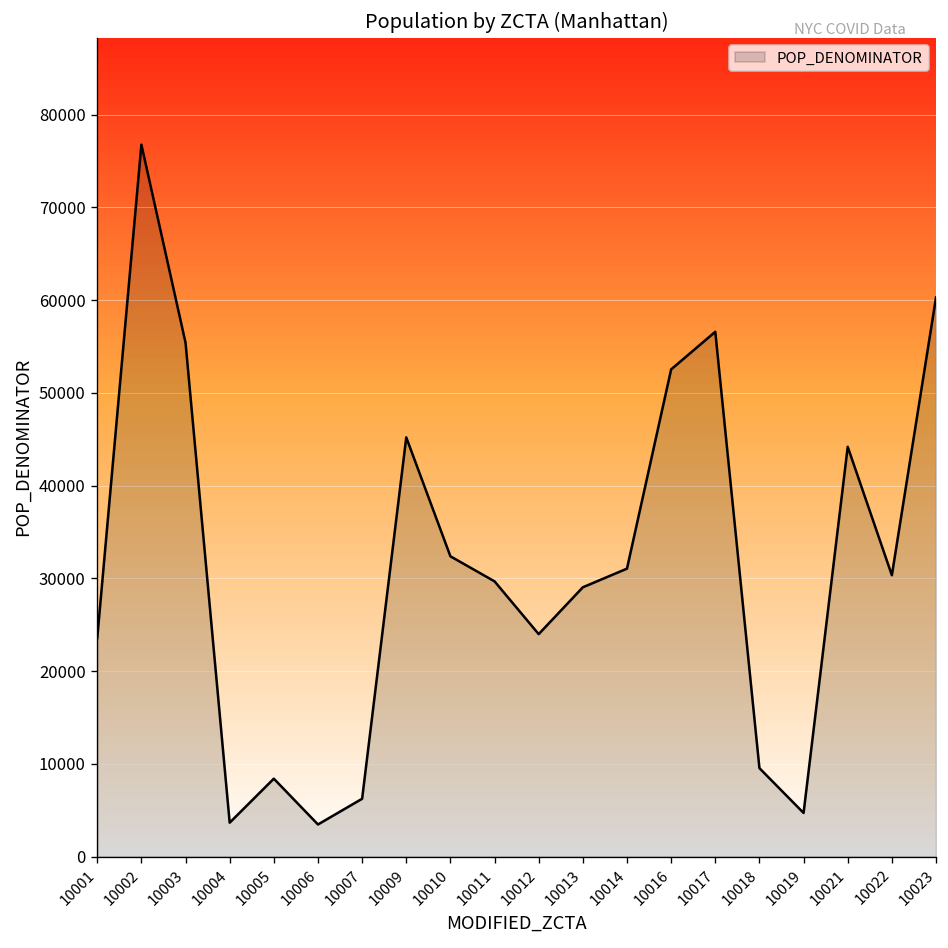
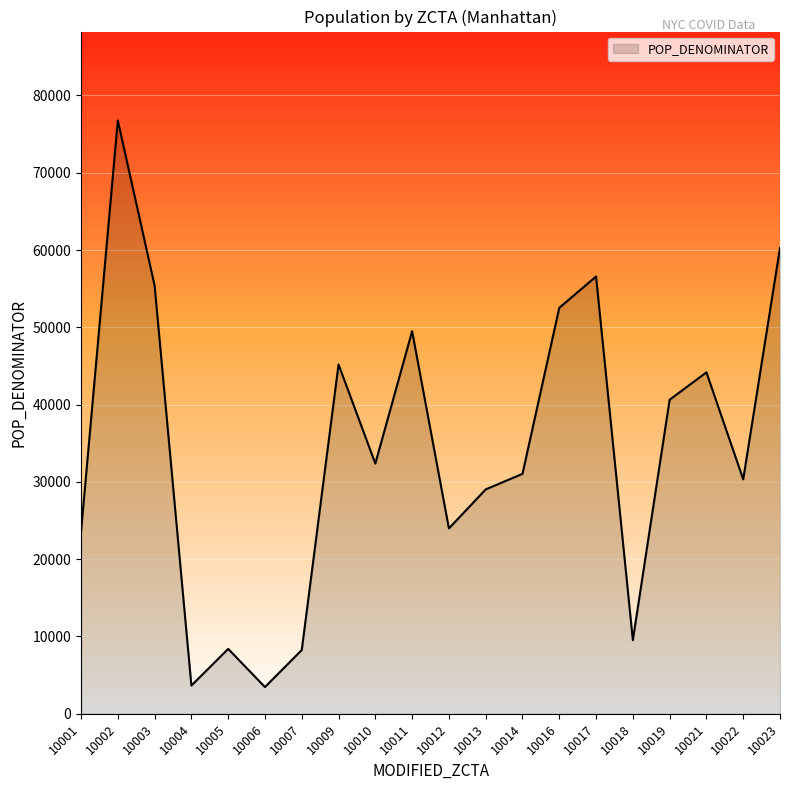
  {
    "10001": 24000,
    "10002": 77000,
    "10003": 55000,
    "10004": 4000,
    "10005": 8000,
    "10006": 3000,
-   "10007": 6000,
+   "10007": 8000,
    "10009": 45000,
    "10010": 32000,
-   "10011": 30000,
+   "10011": 50000,
    "10012": 24000,
    "10013": 29000,
    "10014": 31000,
    "10016": 53000,
    "10017": 57000,
    "10018": 10000,
-   "10019": 5000,
+   "10019": 41000,
    "10021": 44000,
    "10022": 30000,
    "10023": 60000
  }
